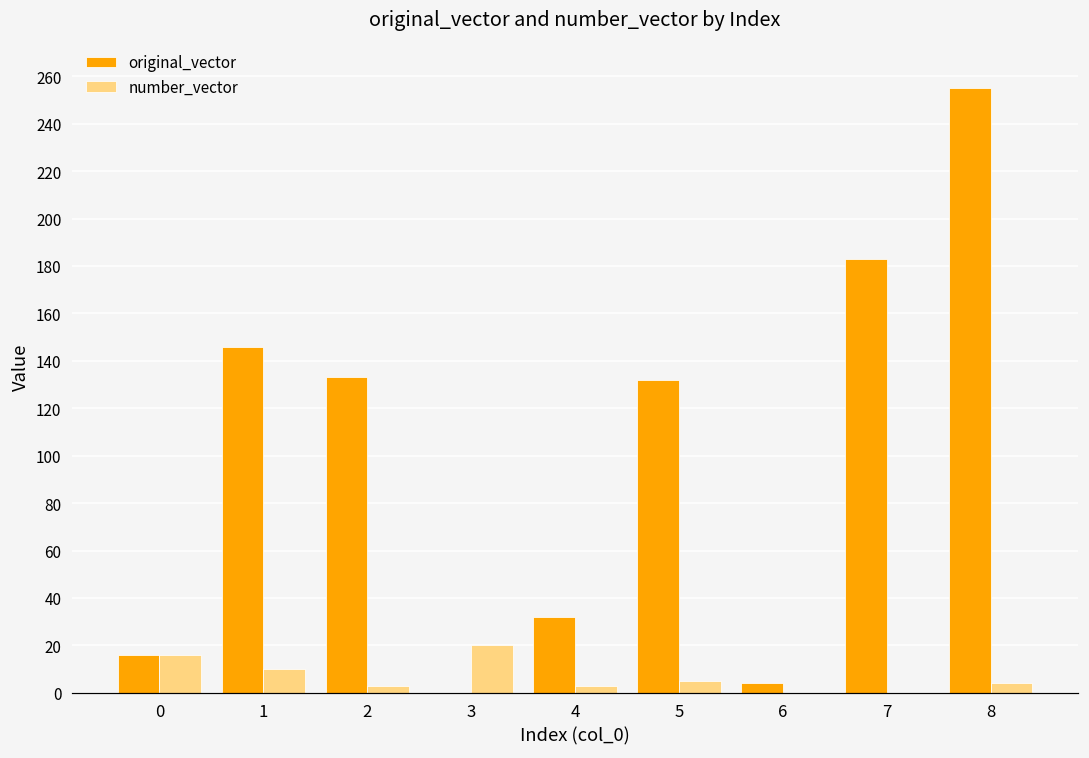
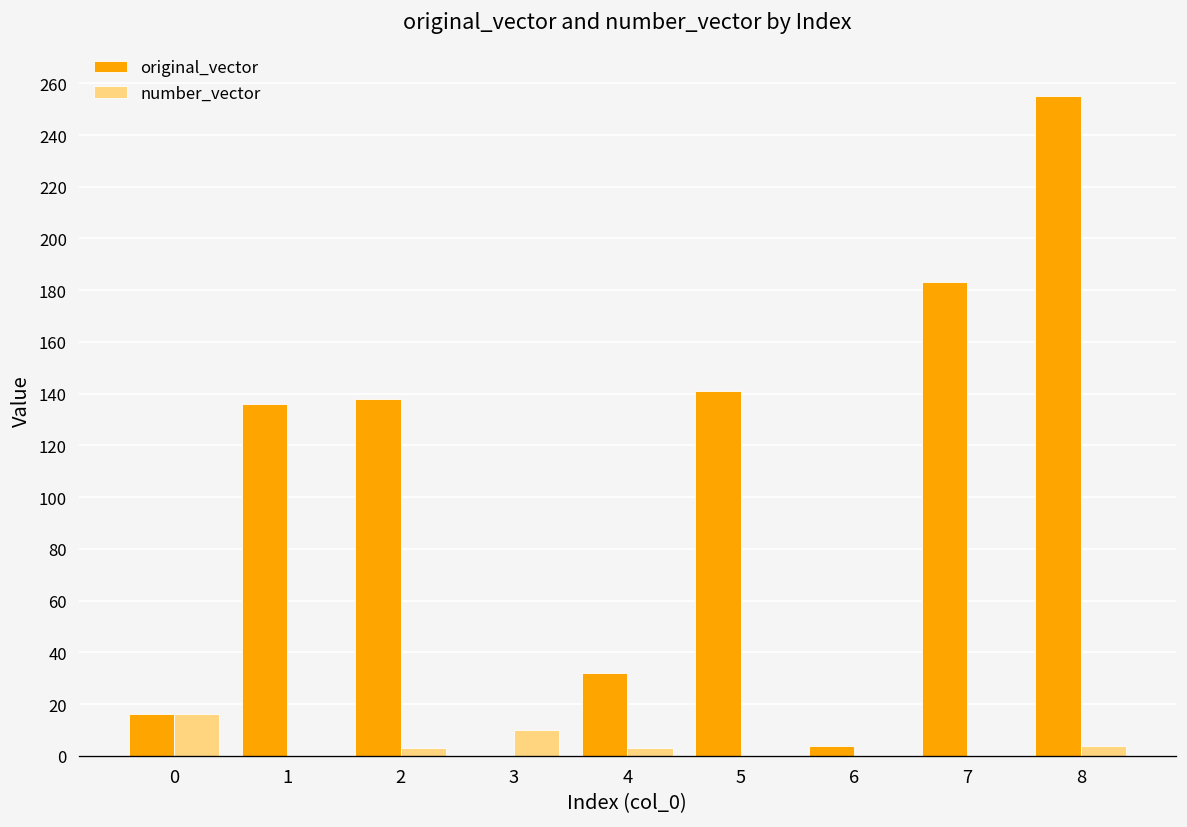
  {
    "original_vector": {
      "0": 16,
-     "1": 146,
-     "2": 133,
+     "1": 136,
+     "2": 138,
      "3": 0,
      "4": 32,
-     "5": 132,
+     "5": 141,
      "6": 4,
      "7": 183,
      "8": 255
    },
    "number_vector": {
      "0": 16,
-     "1": 10,
+     "1": 0,
      "2": 3,
-     "3": 20,
+     "3": 10,
      "4": 3,
-     "5": 5,
+     "5": 0,
      "6": 0,
      "7": 0,
      "8": 4
    }
  }
